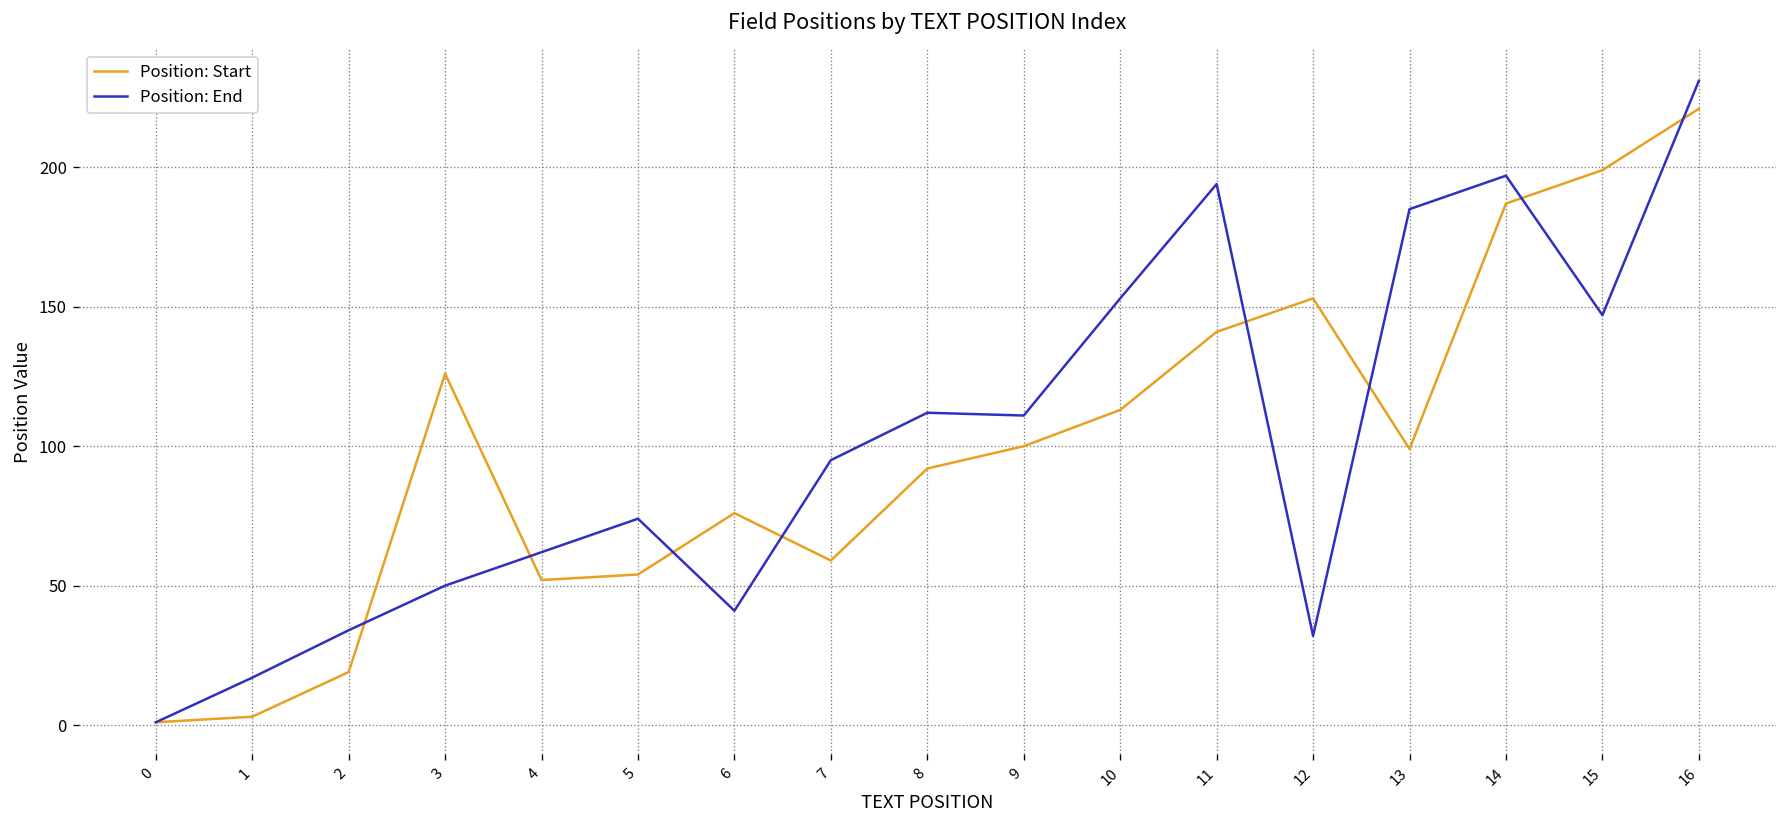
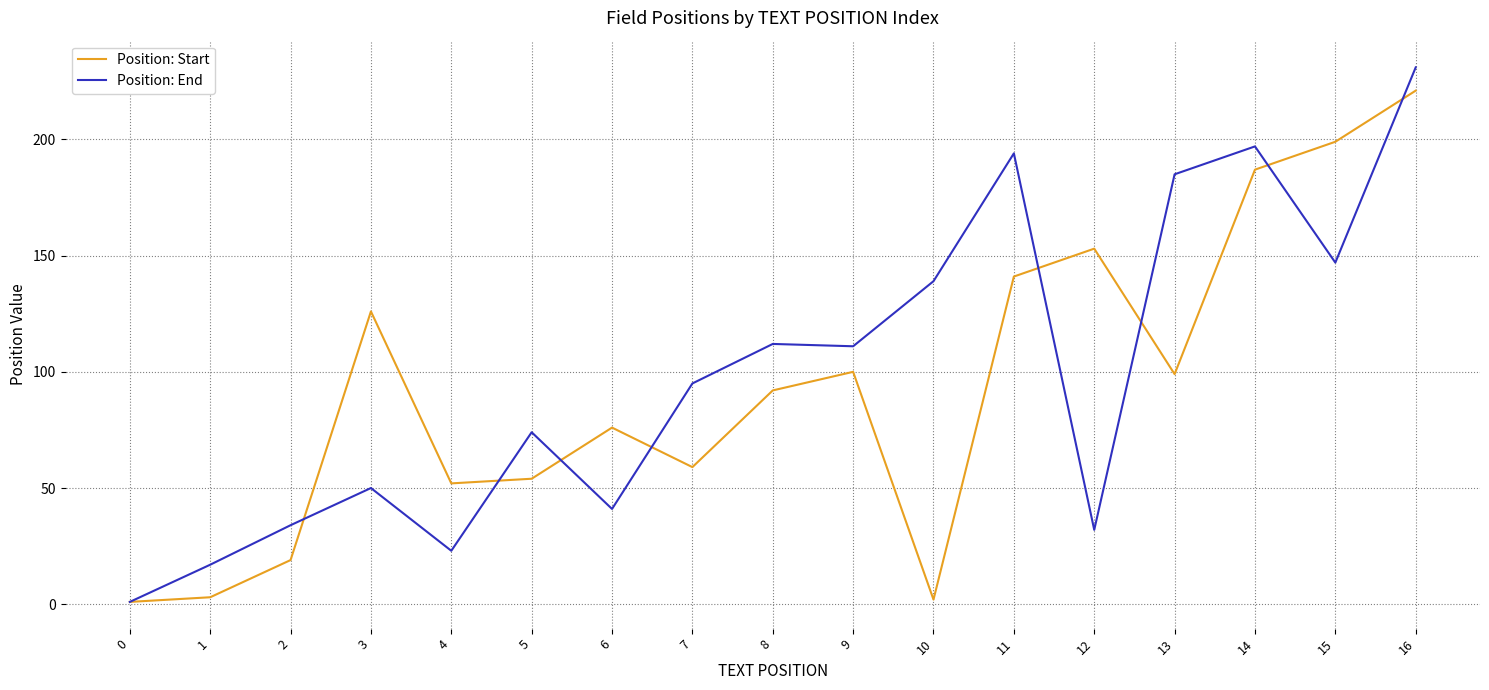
  {
    "Position: Start": {
      "1": 3,
      "2": 19,
      "3": 126,
      "4": 52,
      "5": 54,
      "6": 76,
      "7": 59,
      "8": 92,
      "9": 100,
-     "10": 113,
+     "10": 2,
      "11": 141,
      "12": 153,
      "13": 99,
      "14": 187,
      "15": 199,
      "16": 221
    },
    "Position: End": {
      "1": 17,
      "2": 34,
      "3": 50,
-     "4": 62,
+     "4": 23,
      "5": 74,
      "6": 41,
      "7": 95,
      "8": 112,
      "9": 111,
-     "10": 153,
+     "10": 139,
      "11": 194,
      "12": 32,
      "13": 185,
      "14": 197,
      "15": 147,
      "16": 231
    }
  }
